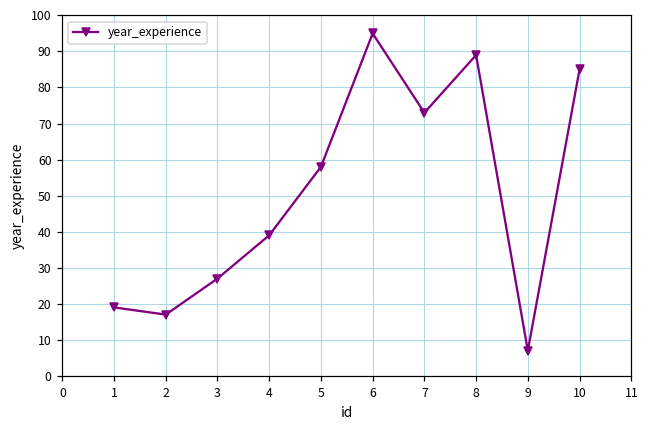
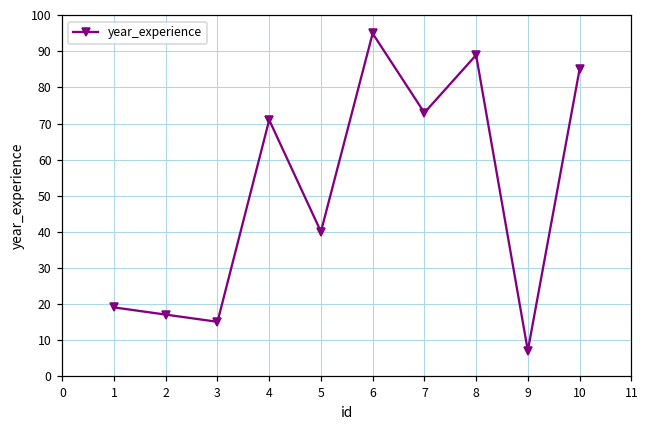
  {
    "1": 19,
    "2": 17,
-   "3": 27,
-   "4": 39,
-   "5": 58,
+   "3": 15,
+   "4": 71,
+   "5": 40,
    "6": 95,
    "7": 73,
    "8": 89,
    "9": 7,
    "10": 85
  }
